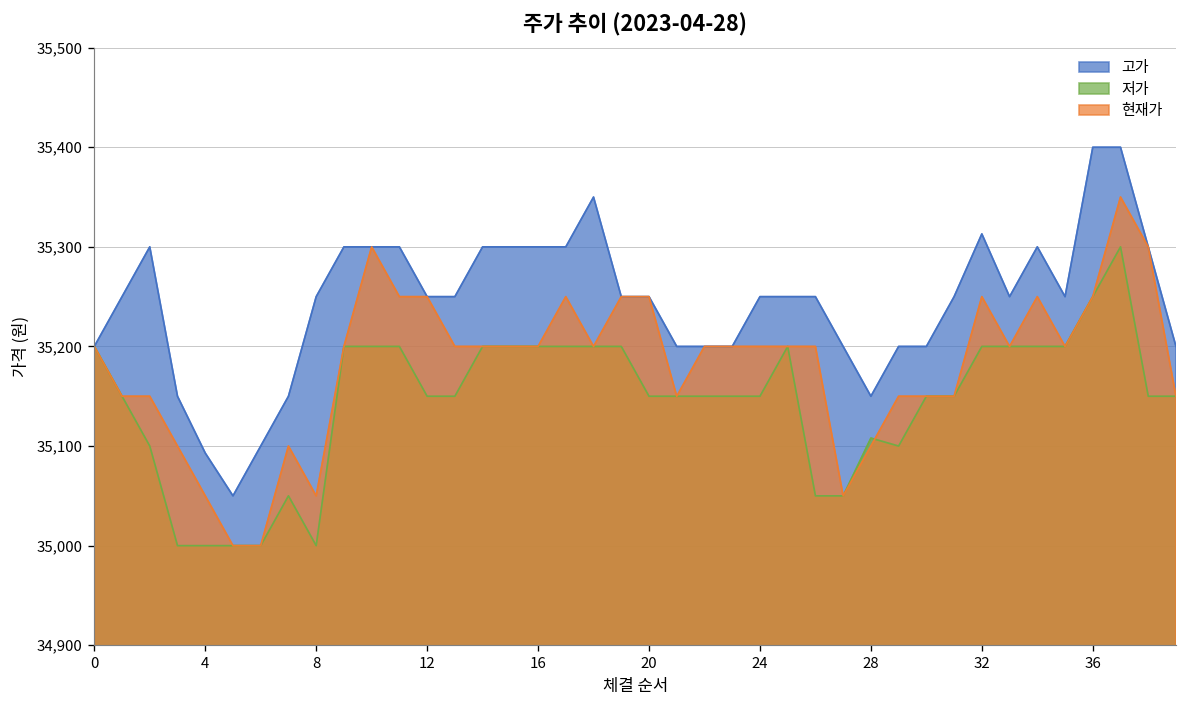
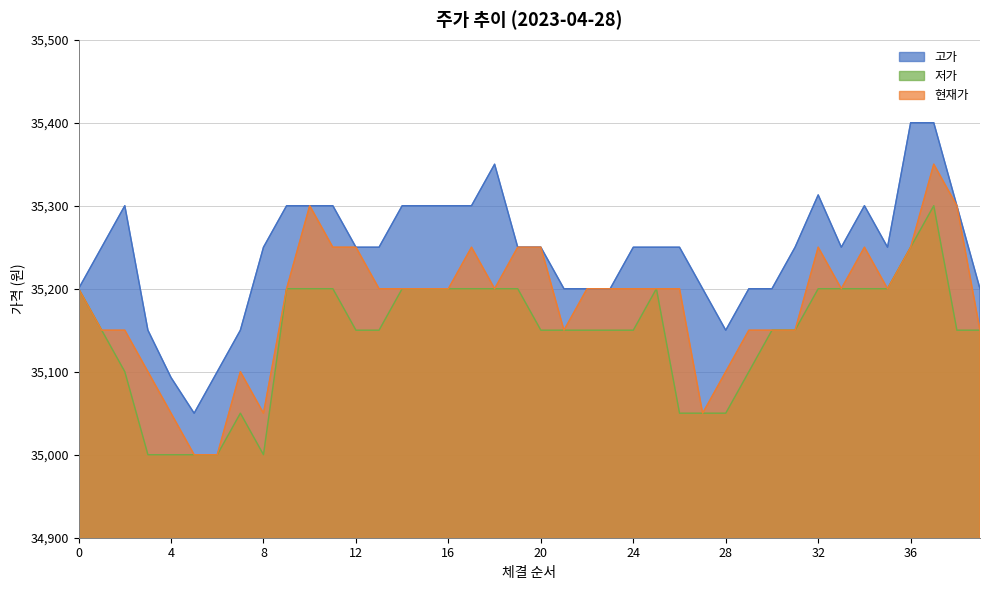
  {
    "고가": {
      "4": "35,090",
      "8": "35,250",
      "16": "35,300",
      "24": "35,250",
      "28": "35,150",
      "32": "35,310",
      "36": "35,400"
    },
    "저가": {
      "4": "35,000",
      "8": "35,000",
      "12": "35,150",
      "20": "35,150",
      "24": "35,150",
-     "28": "35,110",
+     "28": "35,050",
      "32": "35,200"
    },
    "현재가": {
      "4": "35,050",
      "8": "35,050",
      "24": "35,200",
      "28": "35,100",
      "32": "35,250"
    }
  }
